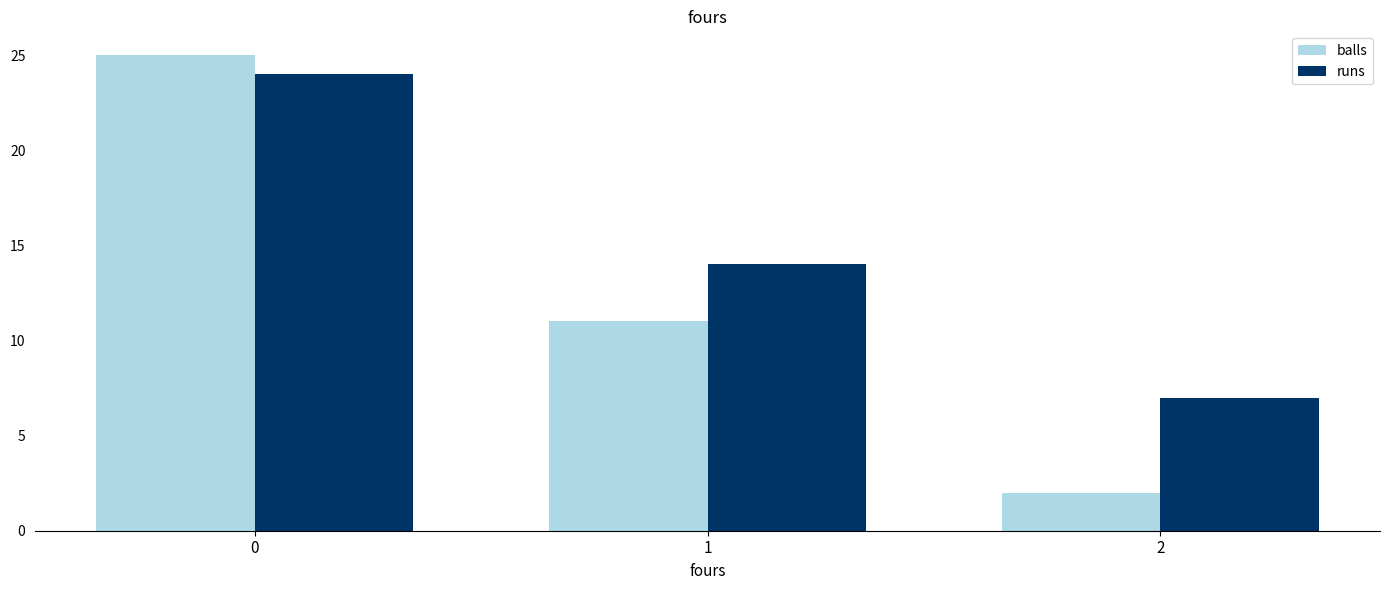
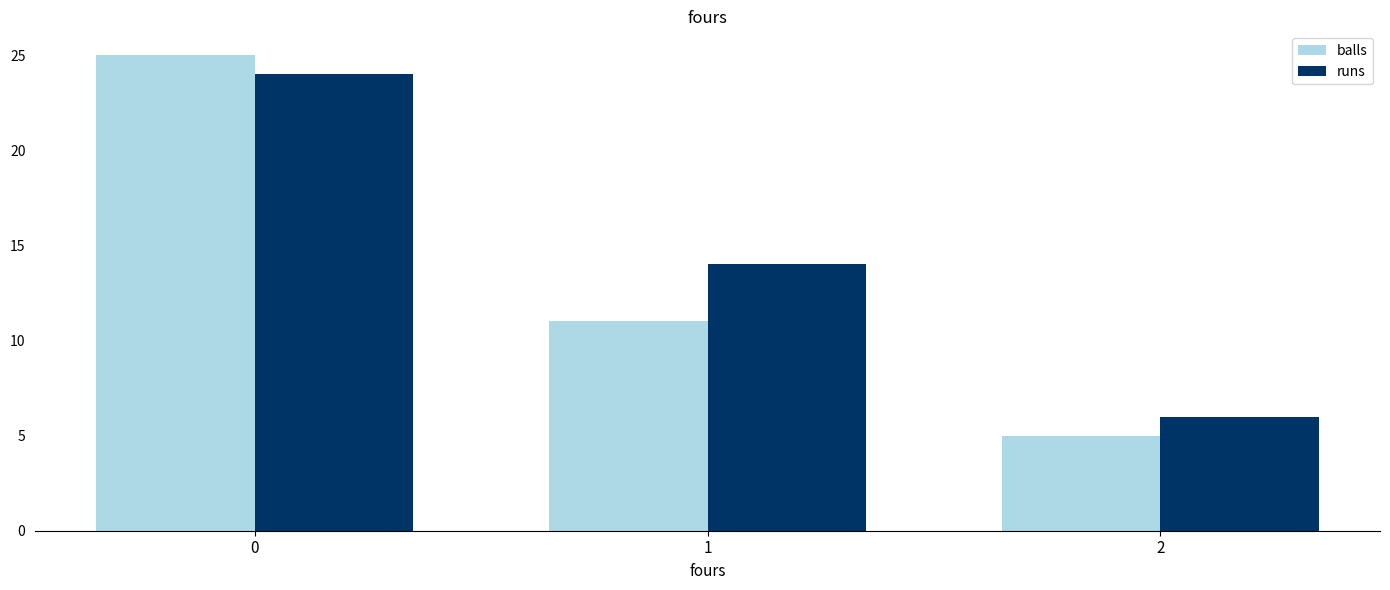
  {
    "balls": {
      "0": 25,
      "1": 11,
-     "2": 2
+     "2": 5
    },
    "runs": {
      "0": 24,
      "1": 14,
-     "2": 7
+     "2": 6
    }
  }
